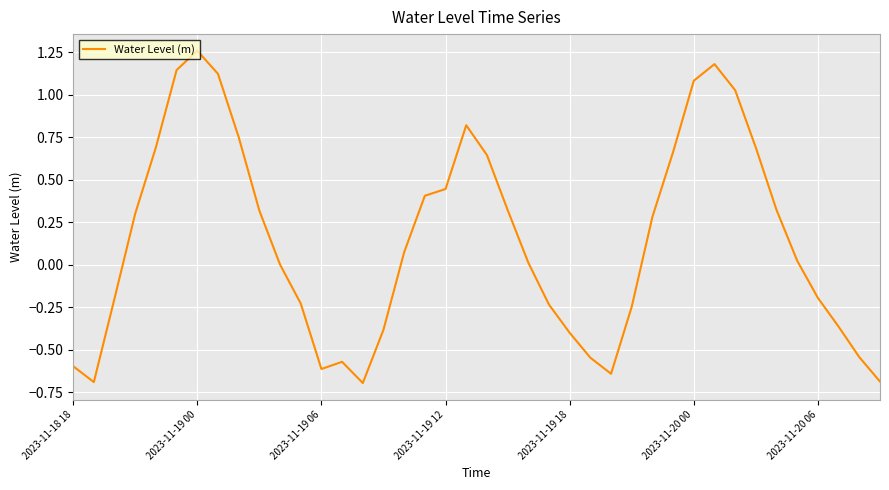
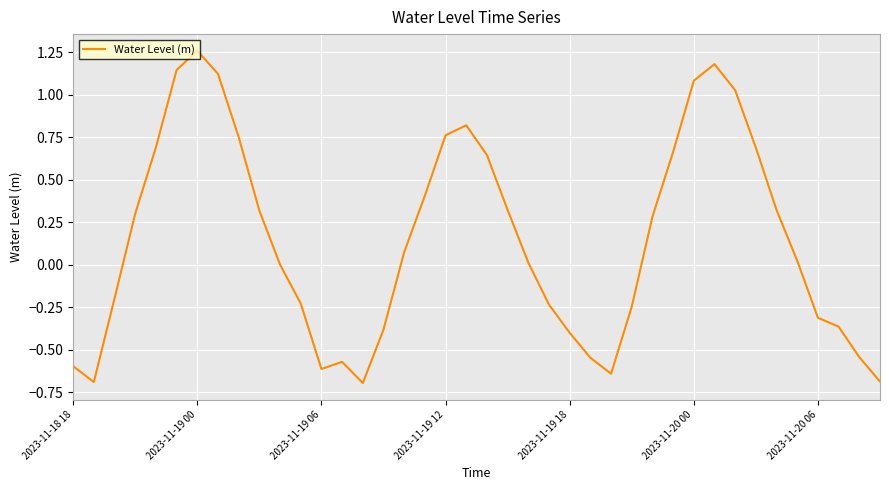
  {
    "2023-11-18 18": -0.60,
    "2023-11-19 06": -0.61,
-   "2023-11-19 12": 0.45,
+   "2023-11-19 12": 0.76,
    "2023-11-19 18": -0.40,
    "2023-11-20 00": 1.08,
-   "2023-11-20 06": -0.20
+   "2023-11-20 06": -0.31
  }
